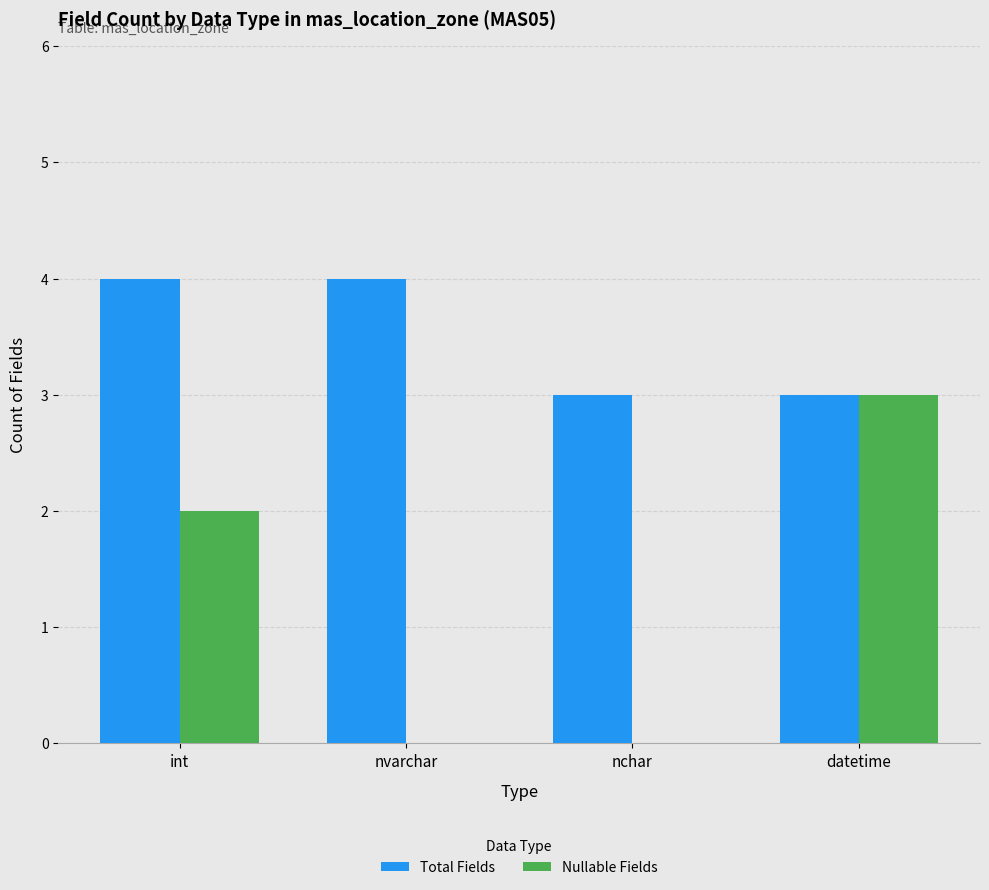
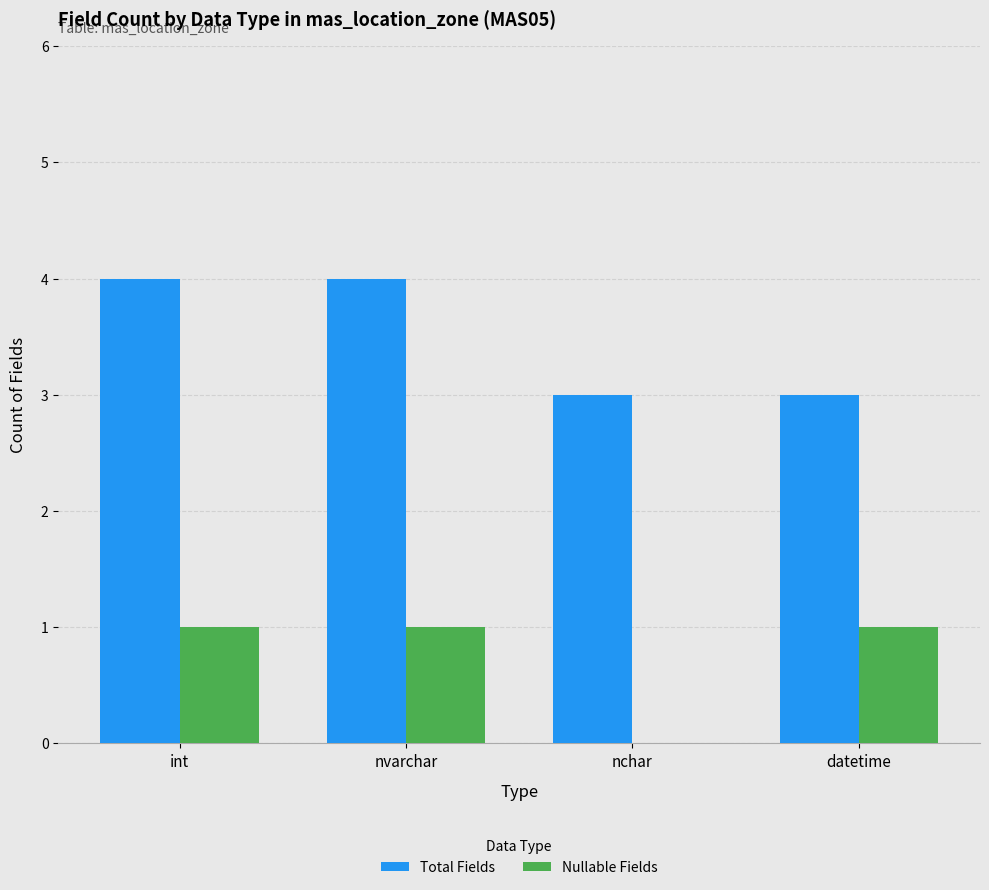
  {
    "Total Fields": {
      "int": 4,
      "nvarchar": 4,
      "nchar": 3,
      "datetime": 3
    },
    "Nullable Fields": {
-     "int": 2,
-     "nvarchar": 0,
+     "int": 1,
+     "nvarchar": 1,
      "nchar": 0,
-     "datetime": 3
+     "datetime": 1
    }
  }
